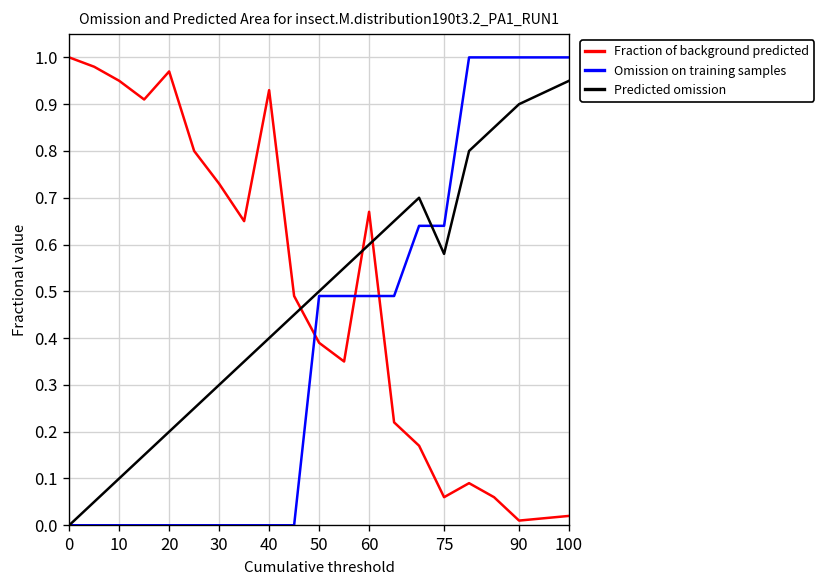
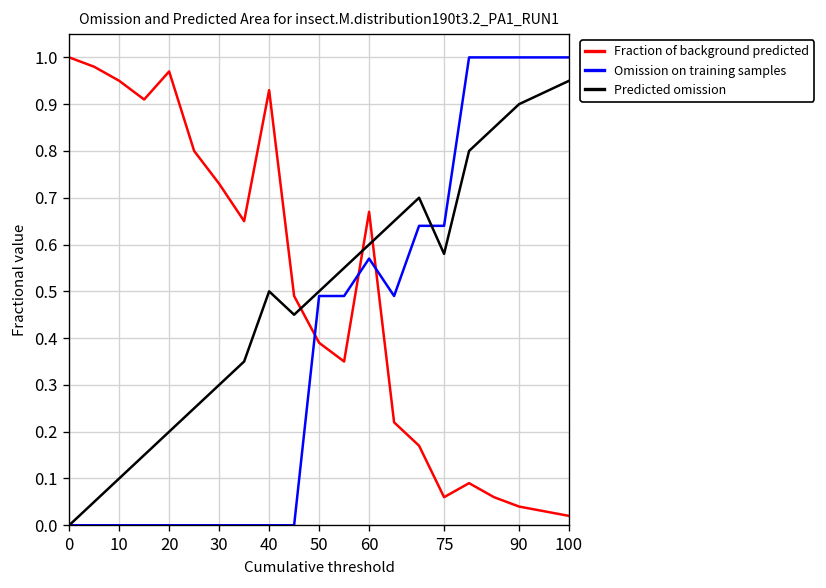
  {
    "Fraction of background predicted": {
      "0": 1.00,
      "10": 0.95,
      "20": 0.97,
      "30": 0.73,
      "40": 0.93,
      "50": 0.39,
      "60": 0.67,
      "75": 0.06,
-     "90": 0.01,
+     "90": 0.04,
      "100": 0.02
    },
    "Omission on training samples": {
      "10": 0.00,
      "20": 0.00,
      "30": 0.00,
      "40": 0.00,
      "50": 0.49,
-     "60": 0.49,
+     "60": 0.57,
      "75": 0.64,
      "90": 1.00,
      "100": 1.00
    },
    "Predicted omission": {
      "10": 0.1,
      "20": 0.2,
      "30": 0.3,
-     "40": 0.4,
+     "40": 0.5,
      "50": 0.5,
      "60": 0.6,
      "75": 0.58,
      "90": 0.9,
      "100": 0.95
    }
  }
